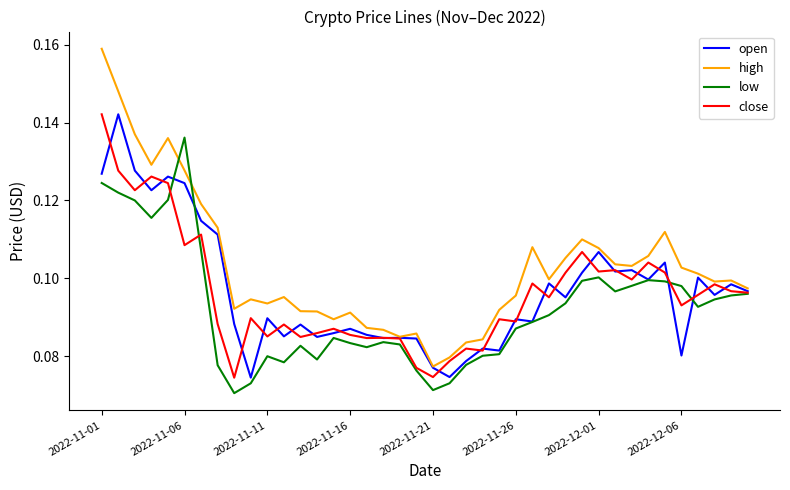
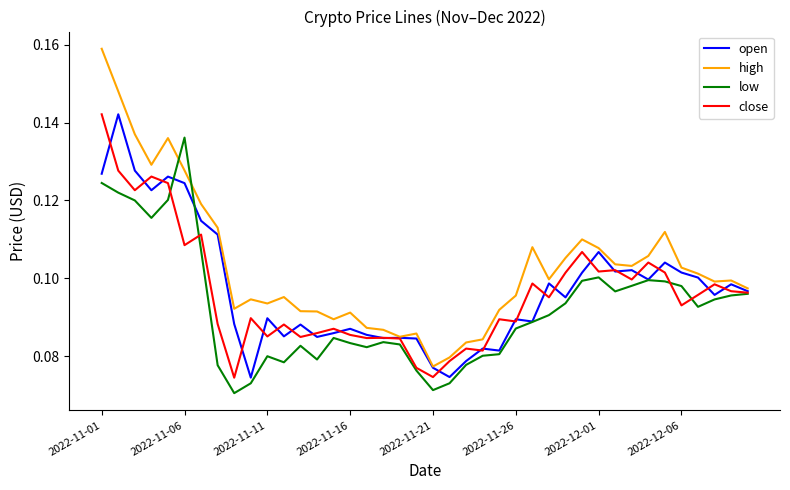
  {
    "open": {
      "2022-11-01": 0.127,
      "2022-11-06": 0.124,
      "2022-11-11": 0.090,
      "2022-11-16": 0.087,
      "2022-12-01": 0.107,
-     "2022-12-06": 0.080
+     "2022-12-06": 0.101
    },
    "high": {
      "2022-11-01": 0.159,
      "2022-11-06": 0.128,
      "2022-11-11": 0.094,
      "2022-11-16": 0.091,
      "2022-11-26": 0.096,
      "2022-12-01": 0.108,
      "2022-12-06": 0.103
    },
    "low": {
      "2022-11-01": 0.124,
      "2022-11-06": 0.136,
      "2022-11-11": 0.080,
      "2022-11-16": 0.083,
      "2022-11-21": 0.071,
      "2022-11-26": 0.087,
      "2022-12-01": 0.100,
      "2022-12-06": 0.098
    },
    "close": {
      "2022-11-01": 0.142,
      "2022-11-06": 0.109,
      "2022-11-11": 0.085,
      "2022-11-16": 0.085,
      "2022-11-21": 0.075,
      "2022-12-01": 0.102,
      "2022-12-06": 0.093
    }
  }
